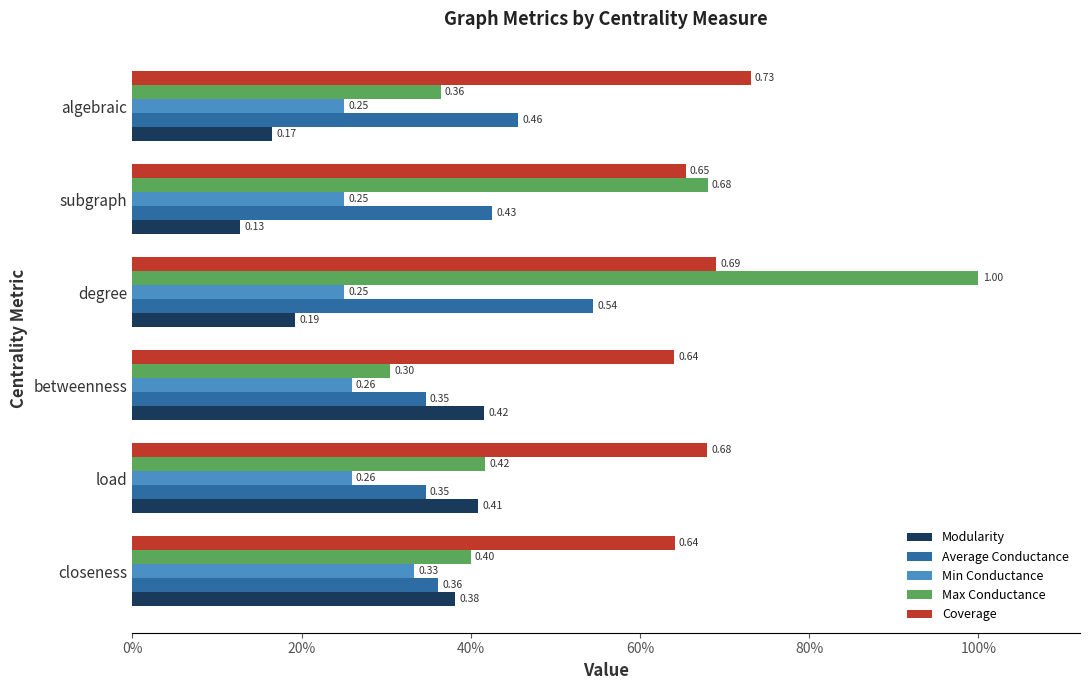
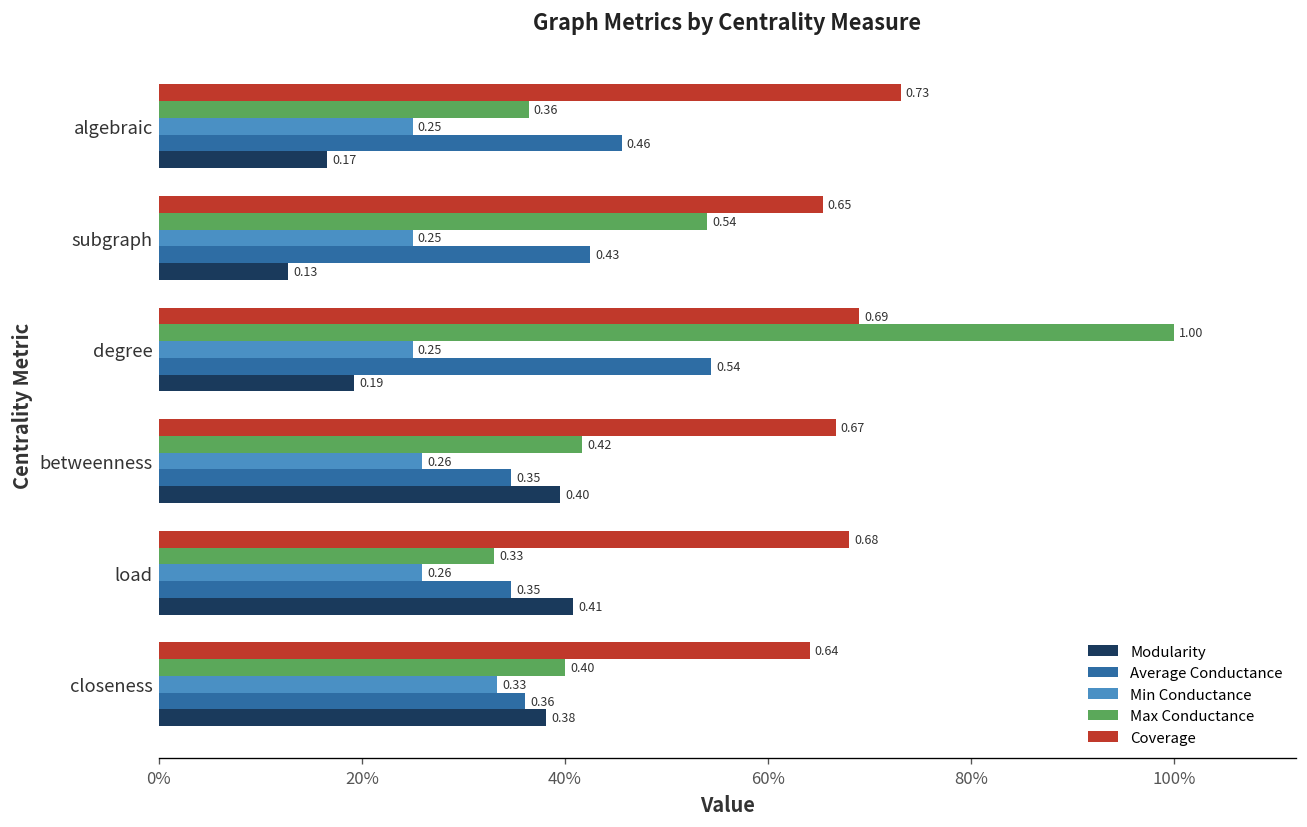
  {
    "Modularity": {
      "algebraic": 0.17,
      "subgraph": 0.13,
      "degree": 0.19,
-     "betweenness": 0.42,
+     "betweenness": 0.40,
      "load": 0.41,
      "closeness": 0.38
    },
    "Max Conductance": {
      "algebraic": 0.36,
-     "subgraph": 0.68,
+     "subgraph": 0.54,
      "degree": 1.00,
-     "betweenness": 0.30,
-     "load": 0.42,
+     "betweenness": 0.42,
+     "load": 0.33,
      "closeness": 0.40
    },
    "Coverage": {
      "algebraic": 0.73,
      "subgraph": 0.65,
      "degree": 0.69,
-     "betweenness": 0.64,
+     "betweenness": 0.67,
      "load": 0.68,
      "closeness": 0.64
    }
  }
